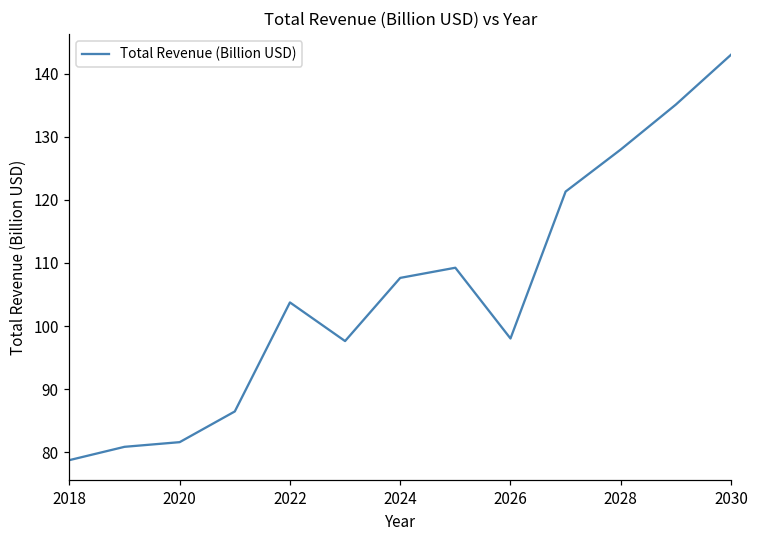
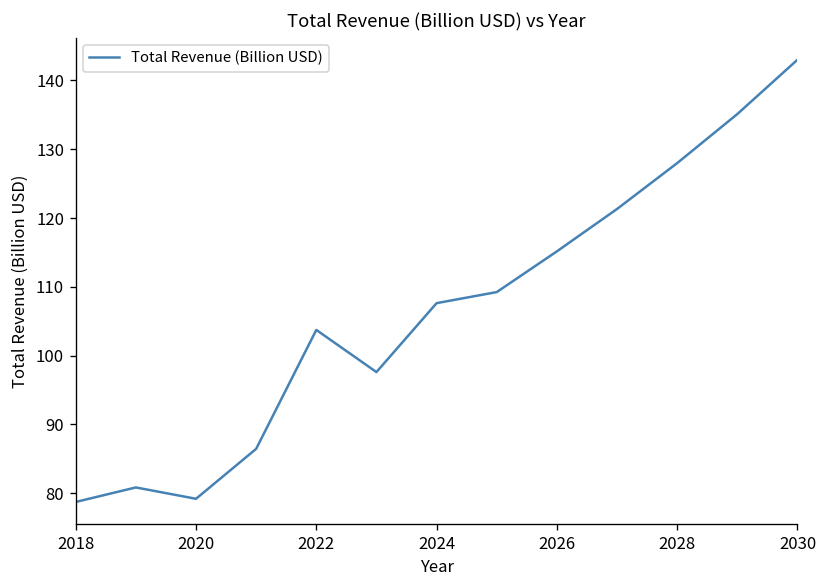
  {
    "2018": 79,
-   "2020": 82,
+   "2020": 79,
    "2022": 104,
    "2024": 108,
-   "2026": 98,
+   "2026": 115,
    "2028": 128,
    "2030": 143
  }
